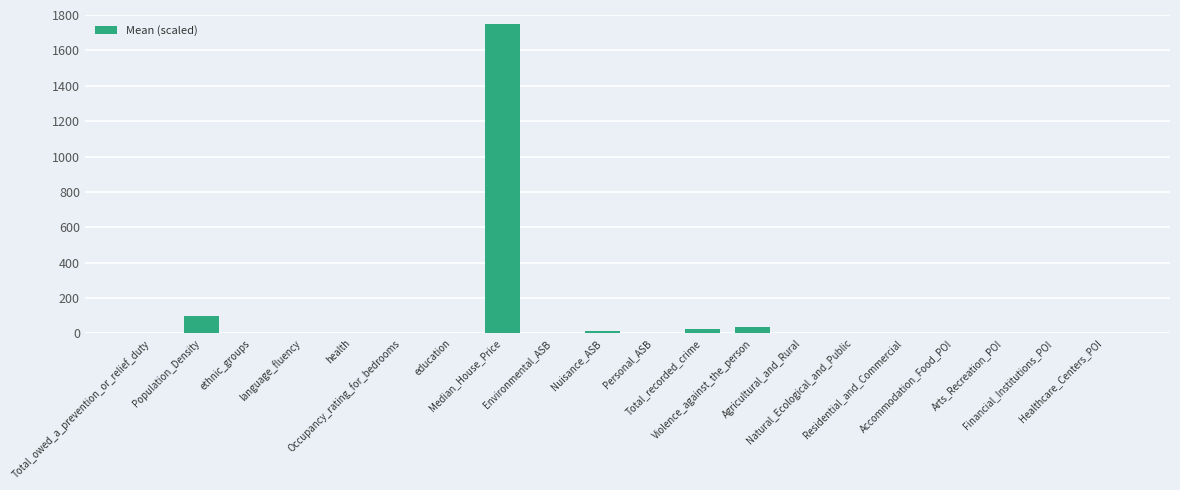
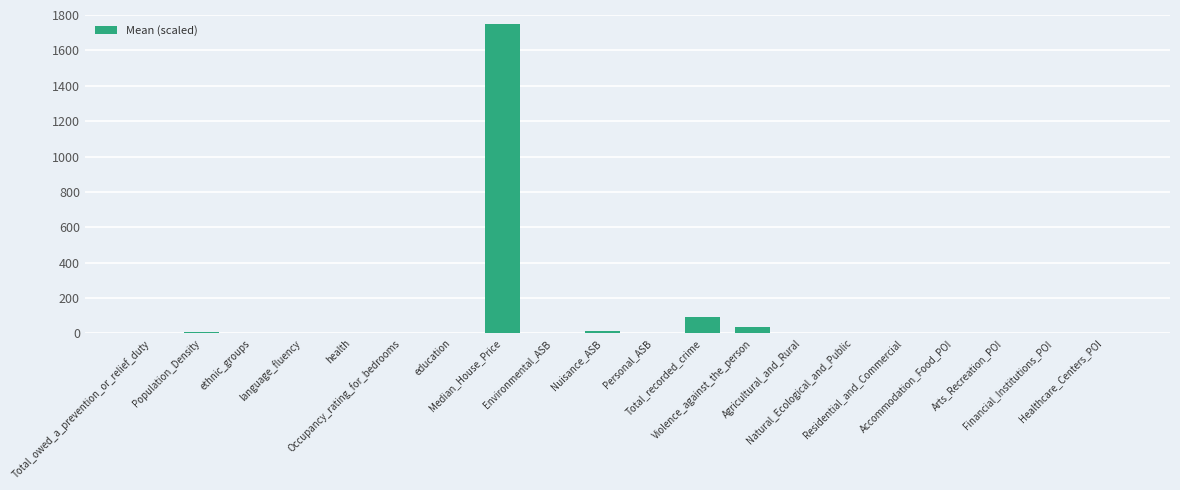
  {
-   "Population_Density": 100,
+   "Population_Density": 10,
    "Median_House_Price": 1750,
-   "Total_recorded_crime": 20,
+   "Total_recorded_crime": 90,
    "Violence_against_the_person": 30
  }
